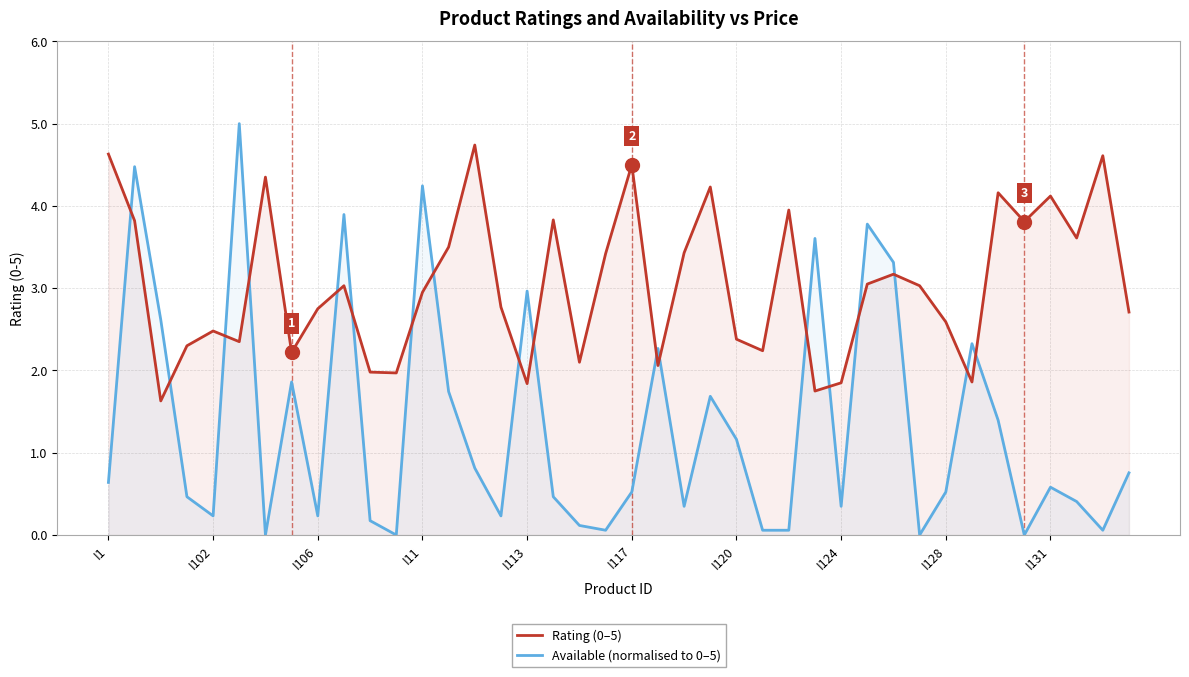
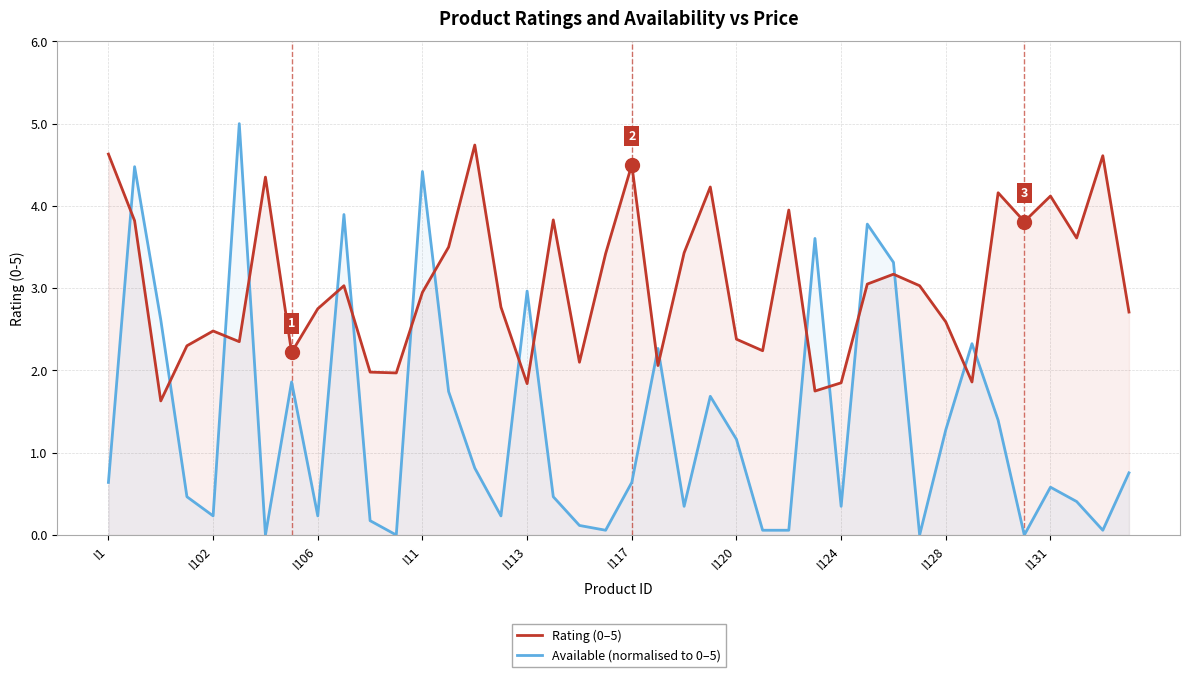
  {
    "Available (normalised to 0–5)": {
      "I1": 0.6,
      "I102": 0.2,
      "I106": 0.2,
-     "I11": 4.2,
+     "I11": 4.4,
      "I113": 3.0,
-     "I117": 0.5,
+     "I117": 0.6,
      "I120": 1.2,
      "I124": 0.3,
-     "I128": 0.5,
+     "I128": 1.3,
      "I131": 0.6
    }
  }
